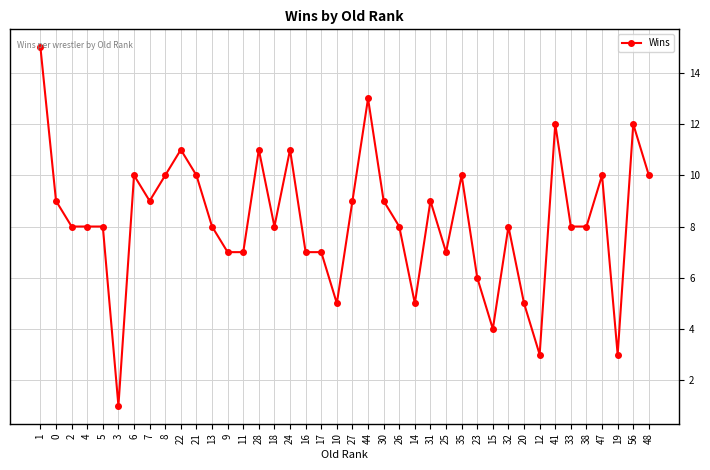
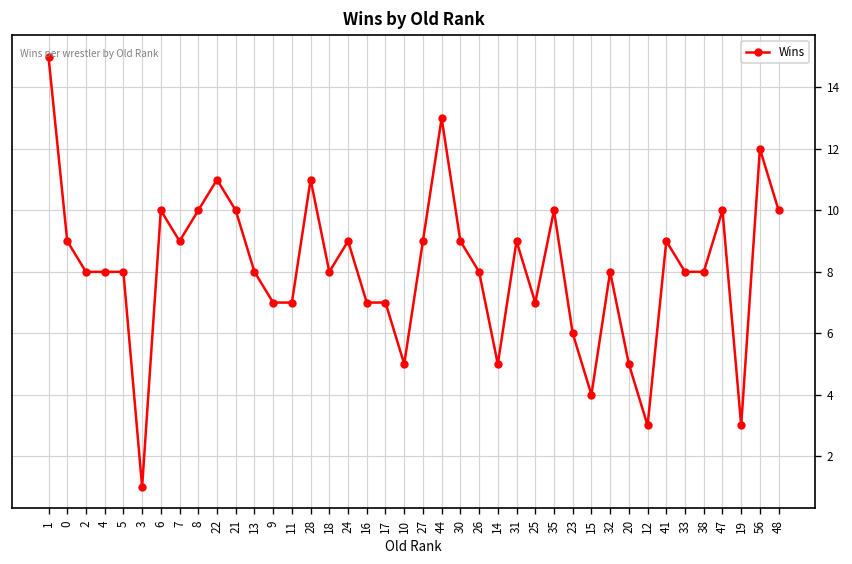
  {
    "1": 15,
    "0": 9,
    "2": 8,
    "4": 8,
    "5": 8,
    "3": 1,
    "6": 10,
    "7": 9,
    "8": 10,
    "22": 11,
    "21": 10,
    "13": 8,
    "9": 7,
    "11": 7,
    "28": 11,
    "18": 8,
-   "24": 11,
+   "24": 9,
    "16": 7,
    "17": 7,
    "10": 5,
    "27": 9,
    "44": 13,
    "30": 9,
    "26": 8,
    "14": 5,
    "31": 9,
    "25": 7,
    "35": 10,
    "23": 6,
    "15": 4,
    "32": 8,
    "20": 5,
    "12": 3,
-   "41": 12,
+   "41": 9,
    "33": 8,
    "38": 8,
    "47": 10,
    "19": 3,
    "56": 12,
    "48": 10
  }
